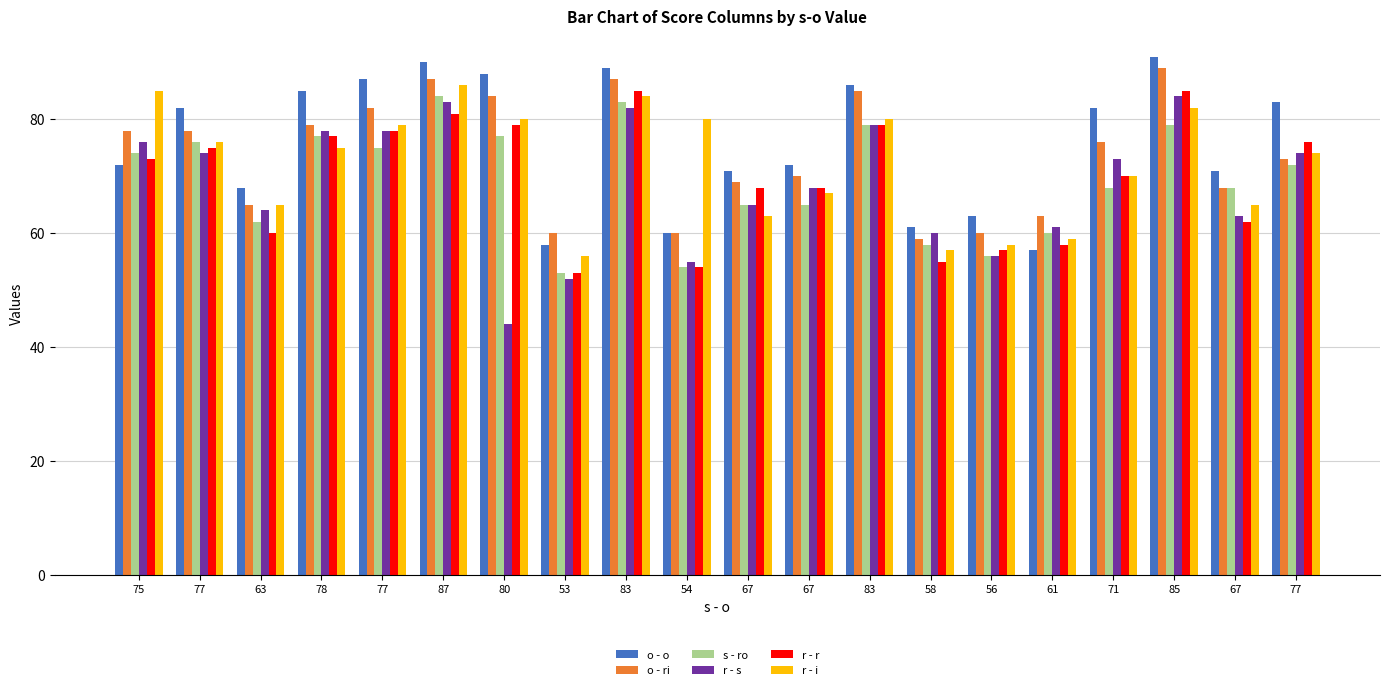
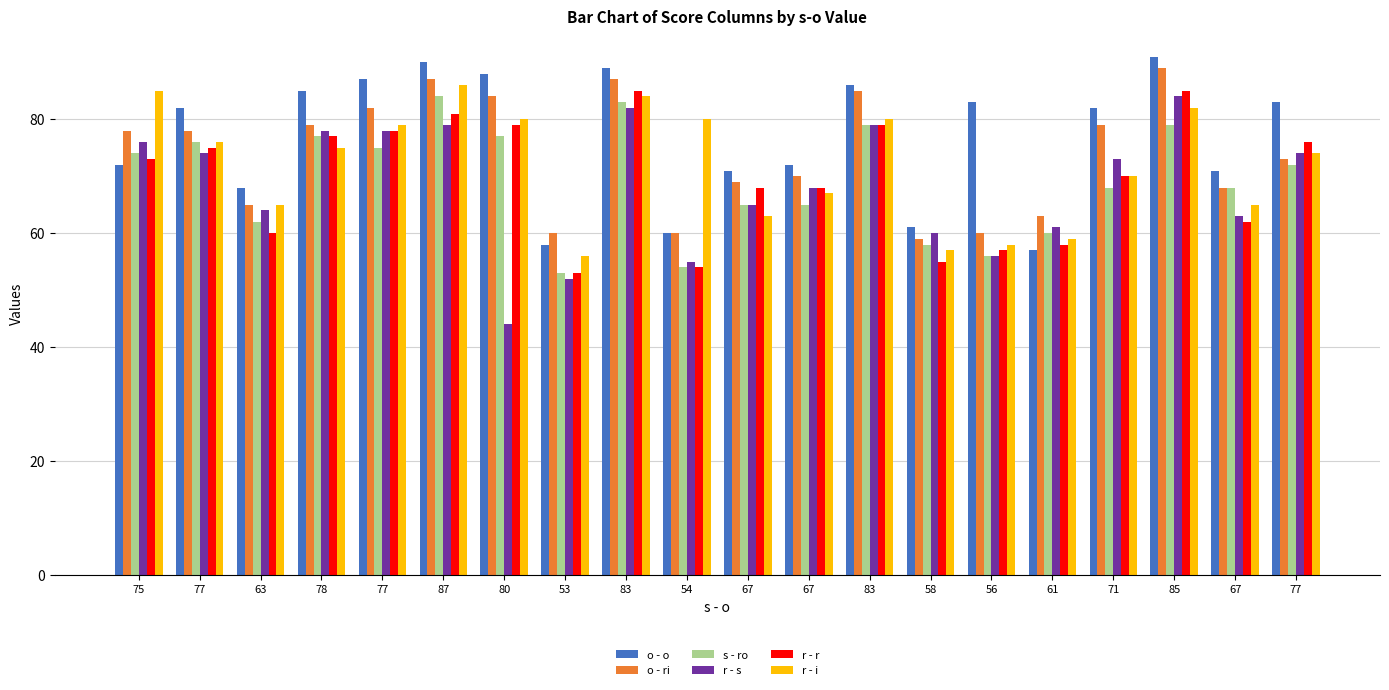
  {
    "o - o": {
      "75": 72,
      "63": 68,
      "78": 85,
      "87": 90,
      "80": 88,
      "53": 58,
      "54": 60,
      "58": 61,
-     "56": 63,
+     "56": 83,
      "61": 57,
      "71": 82,
      "85": 91
    },
    "o - ri": {
      "75": 78,
      "63": 65,
      "78": 79,
      "87": 87,
      "80": 84,
      "53": 60,
      "54": 60,
      "58": 59,
      "56": 60,
      "61": 63,
-     "71": 76,
+     "71": 79,
      "85": 89
    },
    "s - ro": {
      "75": 74,
      "63": 62,
      "78": 77,
      "87": 84,
      "80": 77,
      "53": 53,
      "54": 54,
      "58": 58,
      "56": 56,
      "61": 60,
      "71": 68,
      "85": 79
    },
    "r - s": {
      "75": 76,
      "63": 64,
      "78": 78,
-     "87": 83,
+     "87": 79,
      "80": 44,
      "53": 52,
      "54": 55,
      "58": 60,
      "56": 56,
      "61": 61,
      "71": 73,
      "85": 84
    },
    "r - r": {
      "75": 73,
      "63": 60,
      "78": 77,
      "87": 81,
      "80": 79,
      "53": 53,
      "54": 54,
      "58": 55,
      "56": 57,
      "61": 58,
      "71": 70,
      "85": 85
    },
    "r - i": {
      "75": 85,
      "63": 65,
      "78": 75,
      "87": 86,
      "80": 80,
      "53": 56,
      "54": 80,
      "58": 57,
      "56": 58,
      "61": 59,
      "71": 70,
      "85": 82
    }
  }
